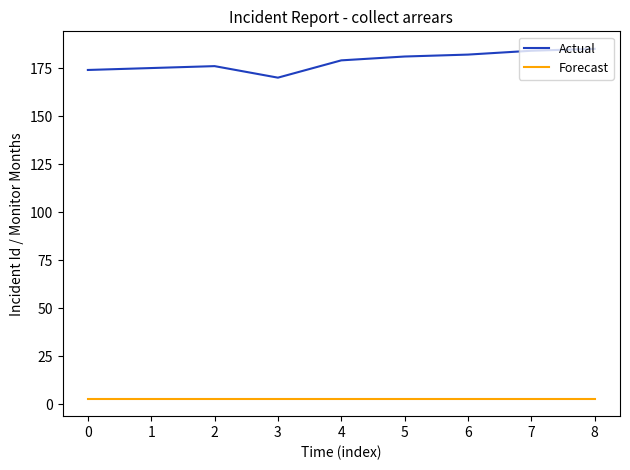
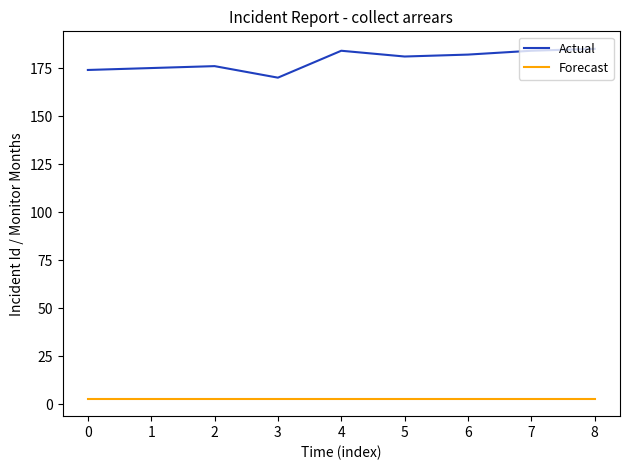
  {
    "Actual": {
      "0": 174,
      "1": 175,
      "2": 176,
      "3": 170,
-     "4": 179,
+     "4": 184,
      "5": 181,
      "6": 182
    },
    "Forecast": {
      "0": 3,
      "1": 3,
      "2": 3,
      "3": 3,
      "4": 3,
      "5": 3,
      "6": 3,
      "7": 3,
      "8": 3
    }
  }
